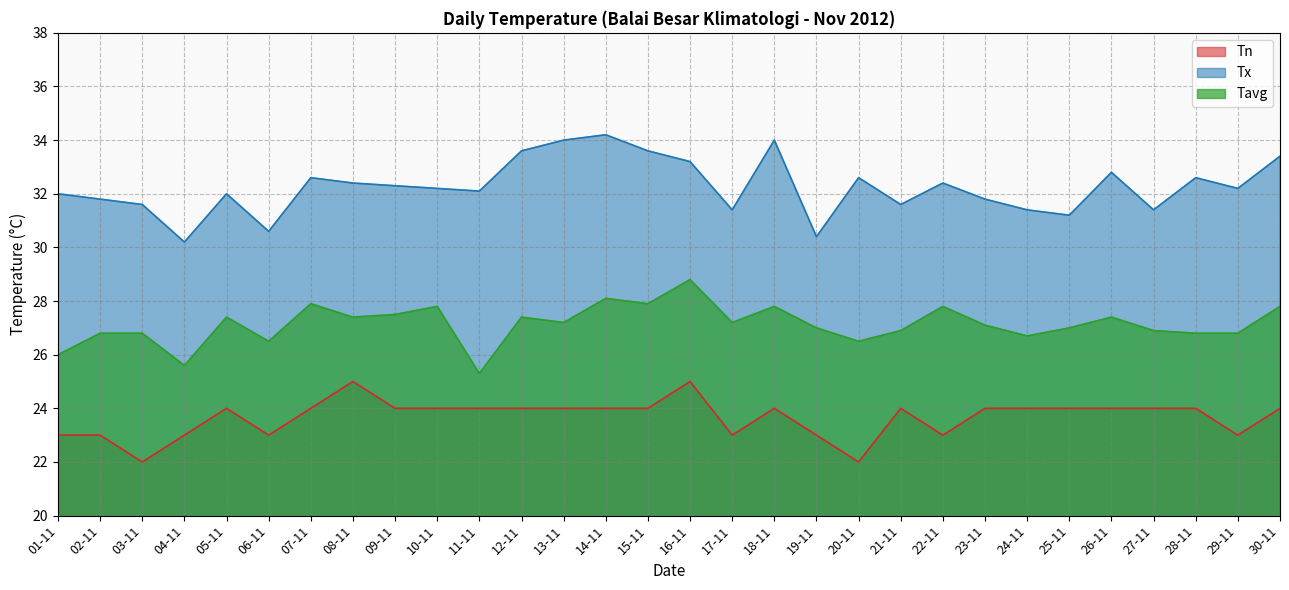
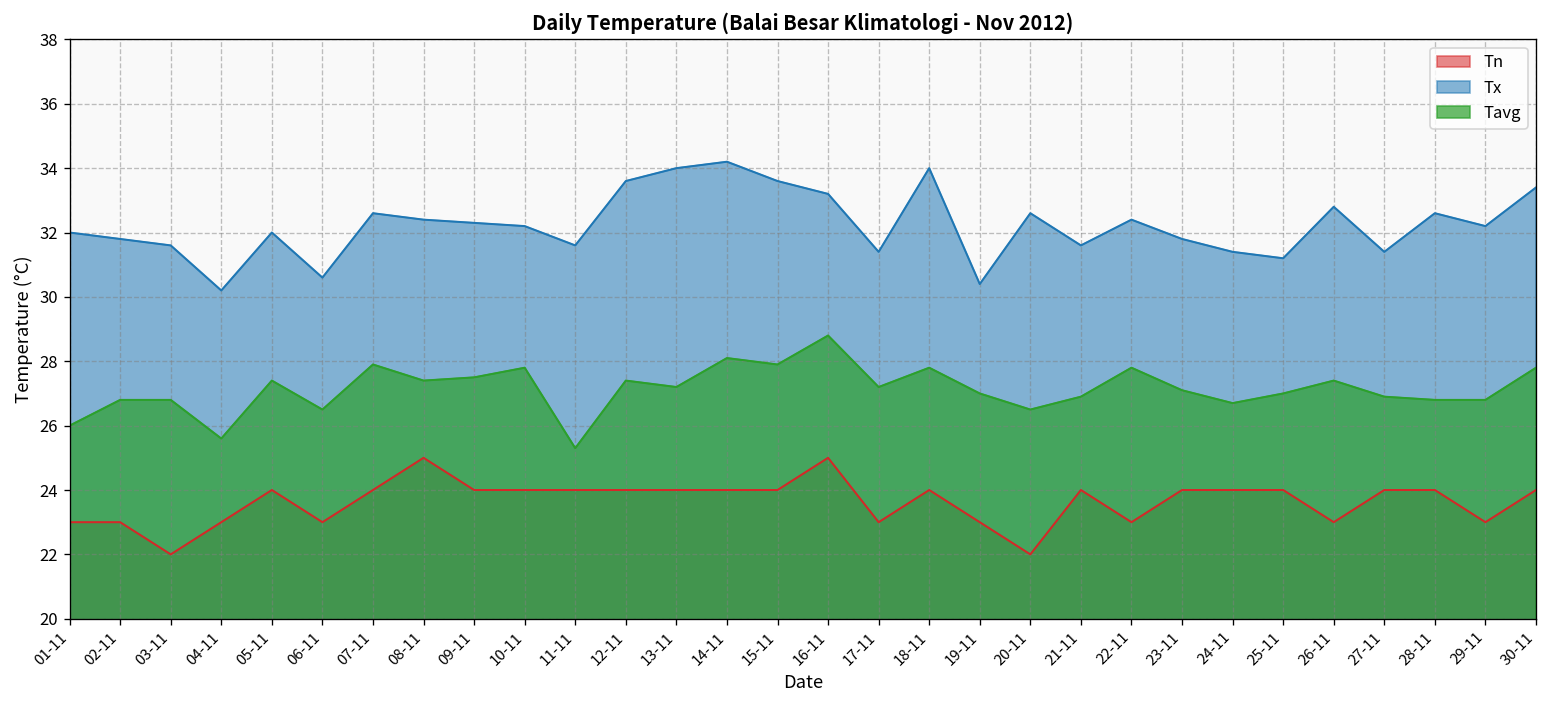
  {
    "Tn": {
      "01-11": 23,
      "02-11": 23,
      "03-11": 22,
      "04-11": 23,
      "05-11": 24,
      "06-11": 23,
      "07-11": 24,
      "08-11": 25,
      "09-11": 24,
      "10-11": 24,
      "11-11": 24,
      "12-11": 24,
      "13-11": 24,
      "14-11": 24,
      "15-11": 24,
      "16-11": 25,
      "17-11": 23,
      "18-11": 24,
      "19-11": 23,
      "20-11": 22,
      "21-11": 24,
      "22-11": 23,
      "23-11": 24,
      "24-11": 24,
      "25-11": 24,
-     "26-11": 24,
+     "26-11": 23,
      "27-11": 24,
      "28-11": 24,
      "29-11": 23,
      "30-11": 24
    },
    "Tx": {
      "01-11": 32.0,
      "02-11": 31.8,
      "03-11": 31.6,
      "04-11": 30.2,
      "05-11": 32.0,
      "06-11": 30.6,
      "07-11": 32.6,
      "08-11": 32.4,
      "09-11": 32.3,
      "10-11": 32.2,
-     "11-11": 32.1,
+     "11-11": 31.6,
      "12-11": 33.6,
      "13-11": 34.0,
      "14-11": 34.2,
      "15-11": 33.6,
      "16-11": 33.2,
      "17-11": 31.4,
      "18-11": 34.0,
      "19-11": 30.4,
      "20-11": 32.6,
      "21-11": 31.6,
      "22-11": 32.4,
      "23-11": 31.8,
      "24-11": 31.4,
      "25-11": 31.2,
      "26-11": 32.8,
      "27-11": 31.4,
      "28-11": 32.6,
      "29-11": 32.2,
      "30-11": 33.4
    },
    "Tavg": {
      "01-11": 26.0,
      "02-11": 26.8,
      "03-11": 26.8,
      "04-11": 25.6,
      "05-11": 27.4,
      "06-11": 26.5,
      "07-11": 27.9,
      "08-11": 27.4,
      "09-11": 27.5,
      "10-11": 27.8,
      "11-11": 25.3,
      "12-11": 27.4,
      "13-11": 27.2,
      "14-11": 28.1,
      "15-11": 27.9,
      "16-11": 28.8,
      "17-11": 27.2,
      "18-11": 27.8,
      "19-11": 27.0,
      "20-11": 26.5,
      "21-11": 26.9,
      "22-11": 27.8,
      "23-11": 27.1,
      "24-11": 26.7,
      "25-11": 27.0,
      "26-11": 27.4,
      "27-11": 26.9,
      "28-11": 26.8,
      "29-11": 26.8,
      "30-11": 27.8
    }
  }
